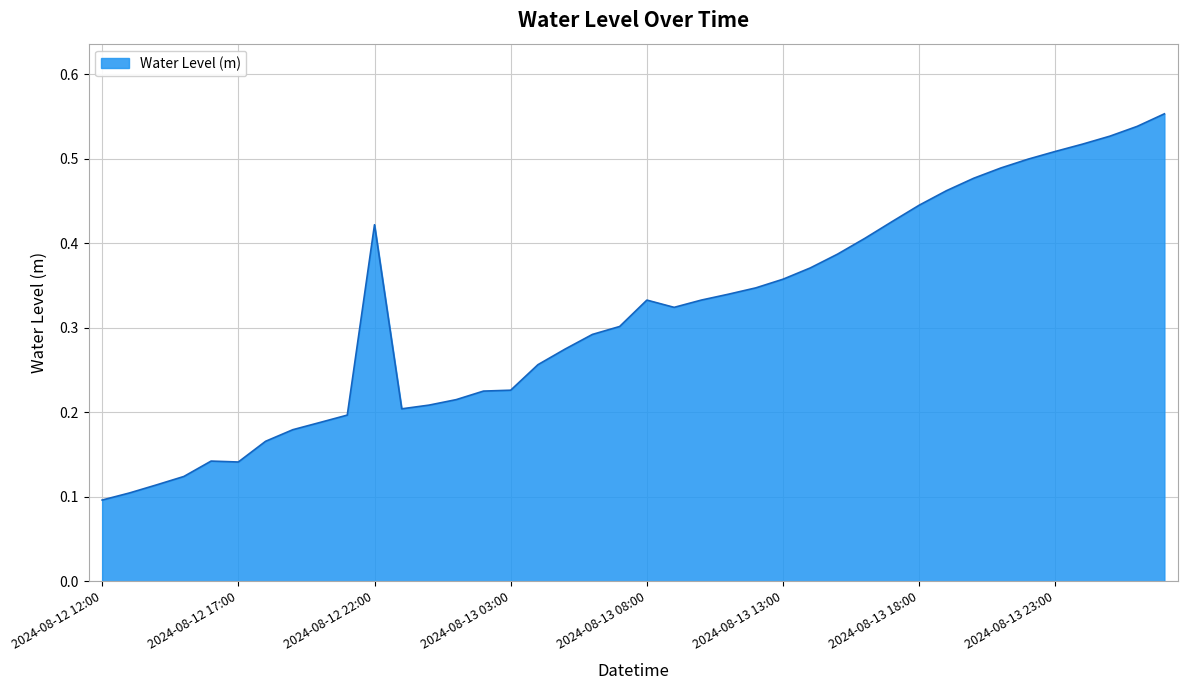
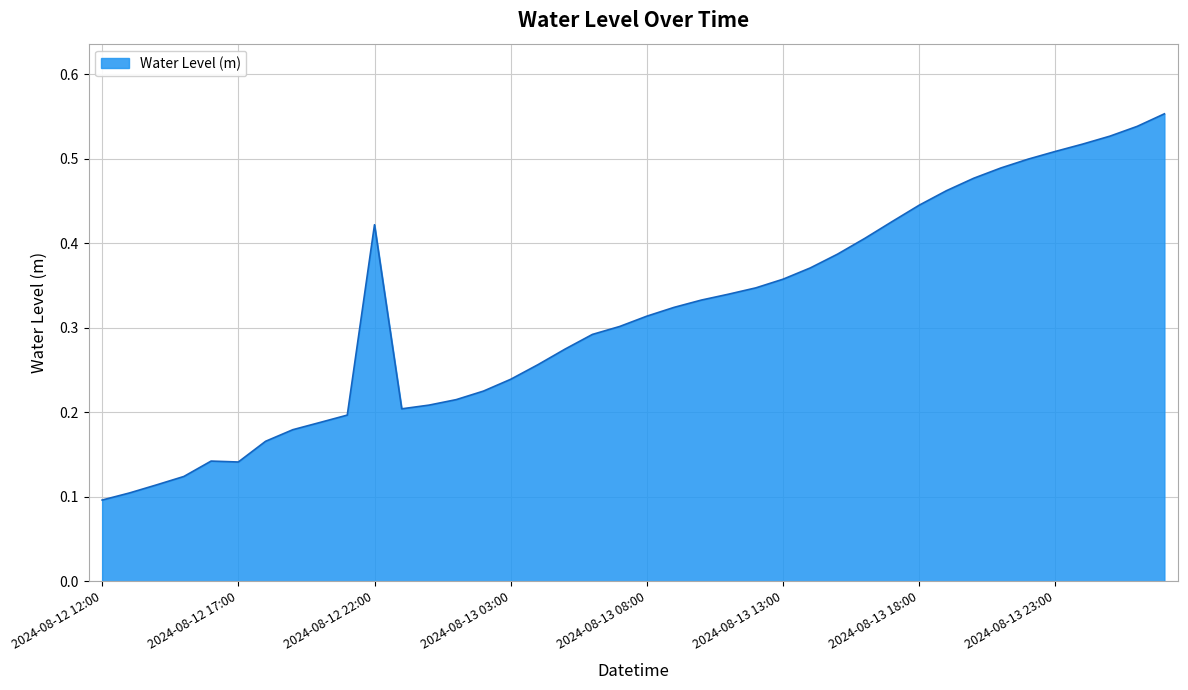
  {
    "2024-08-12 12:00": 0.10,
    "2024-08-12 17:00": 0.14,
    "2024-08-12 22:00": 0.42,
-   "2024-08-13 03:00": 0.23,
-   "2024-08-13 08:00": 0.33,
+   "2024-08-13 03:00": 0.24,
+   "2024-08-13 08:00": 0.31,
    "2024-08-13 13:00": 0.36,
    "2024-08-13 18:00": 0.45,
    "2024-08-13 23:00": 0.51
  }
